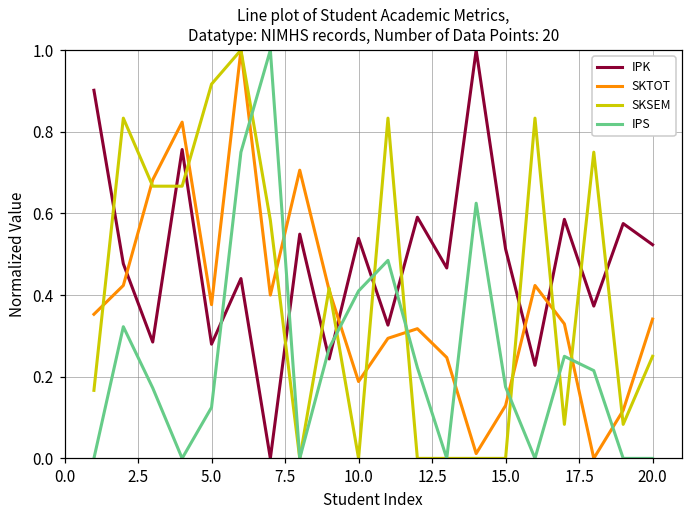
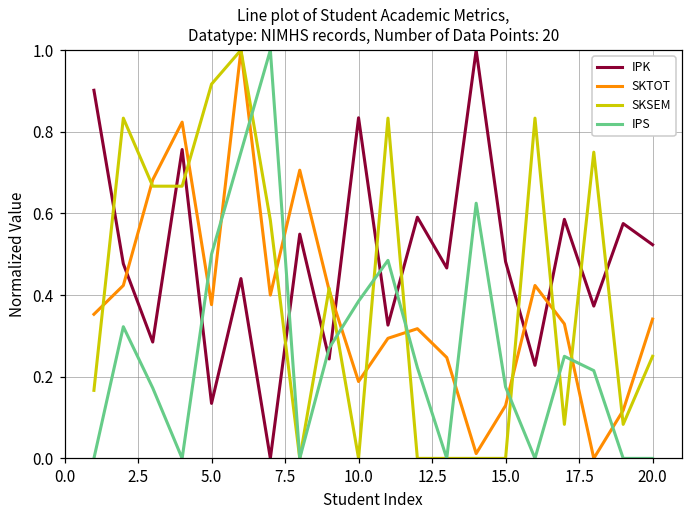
  {
    "IPK": {
-     "5.0": 0.28,
-     "10.0": 0.54,
-     "15.0": 0.51,
+     "5.0": 0.13,
+     "10.0": 0.83,
+     "15.0": 0.48,
      "20.0": 0.52
    },
    "SKTOT": {
      "5.0": 0.38,
      "10.0": 0.19,
      "15.0": 0.13,
      "20.0": 0.34
    },
    "SKSEM": {
      "5.0": 0.92,
      "10.0": 0.00,
      "15.0": 0.00,
      "20.0": 0.25
    },
    "IPS": {
-     "5.0": 0.13,
-     "10.0": 0.41,
+     "5.0": 0.50,
+     "10.0": 0.39,
      "15.0": 0.18,
      "20.0": 0.00
    }
  }
